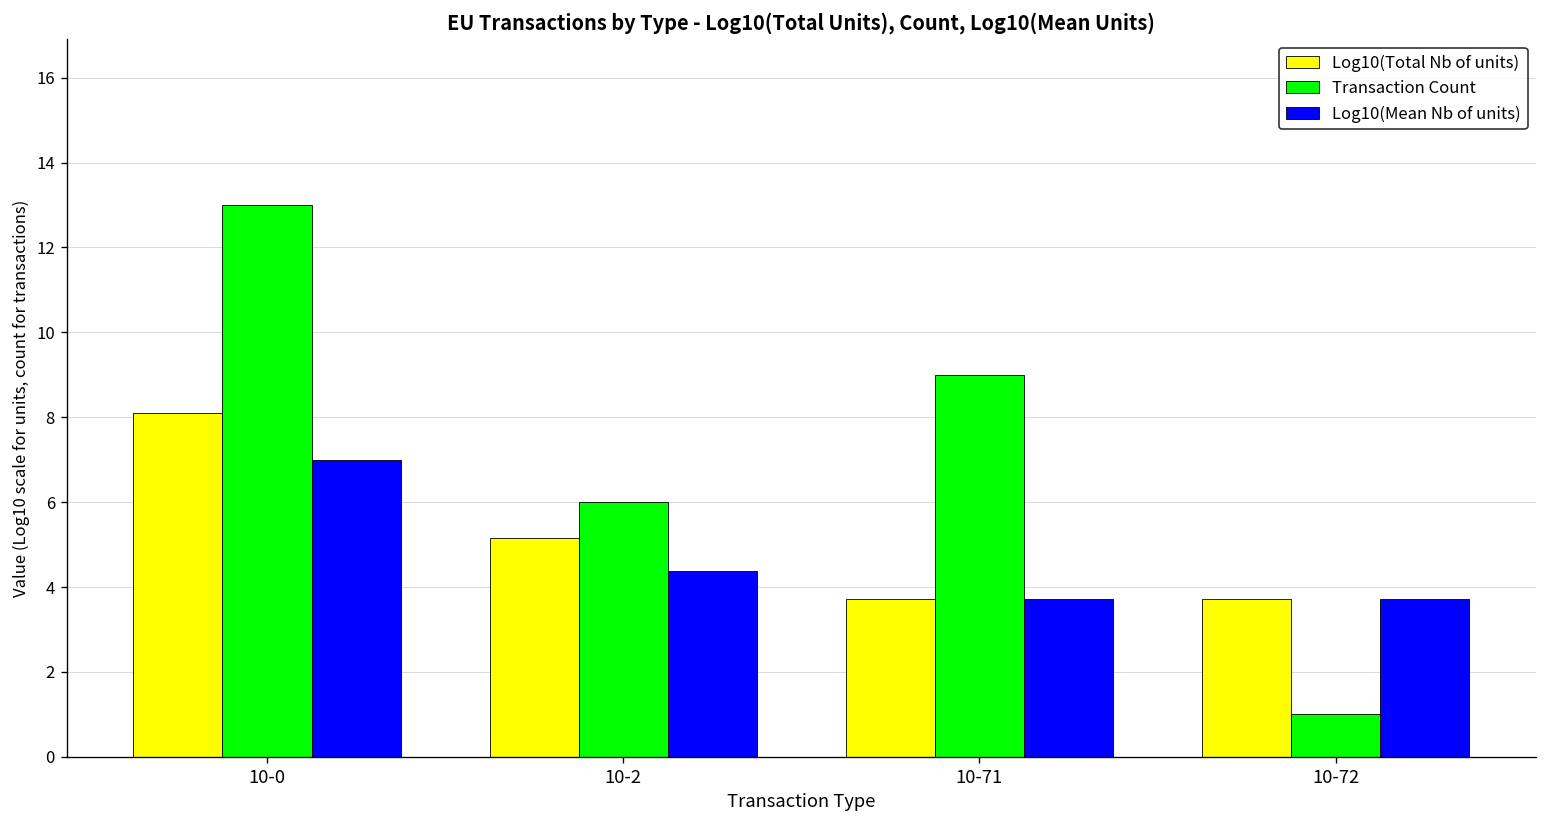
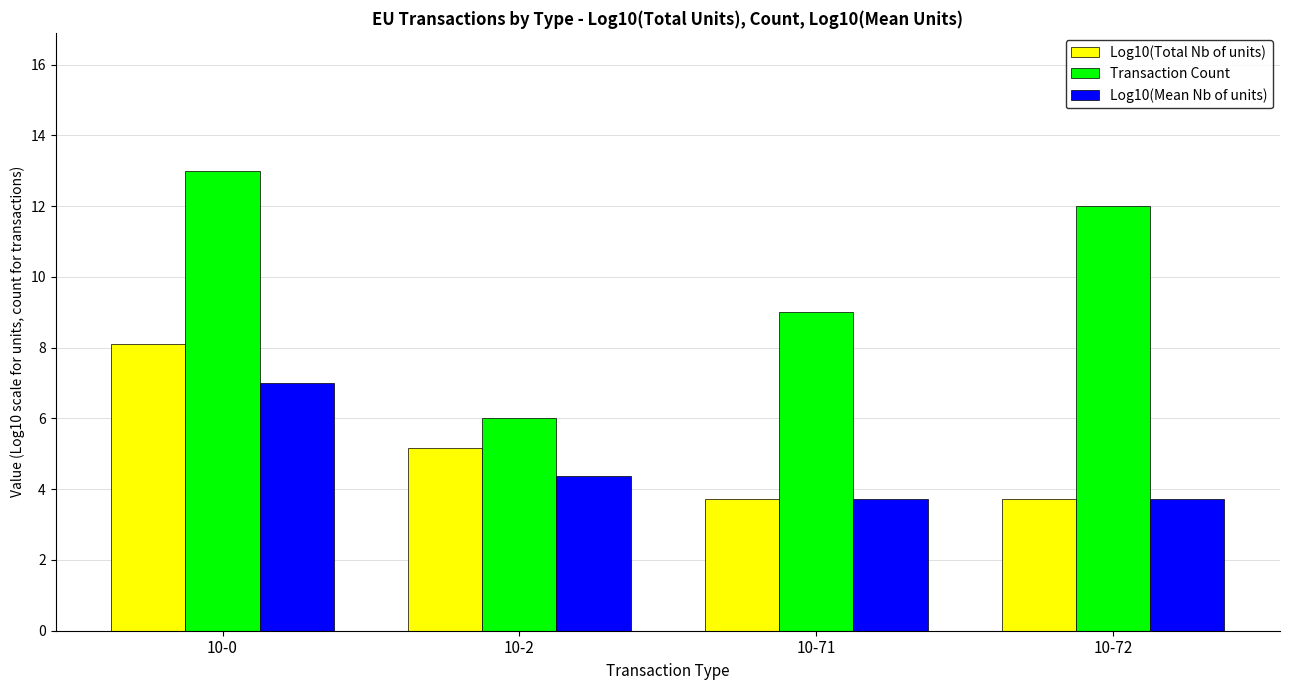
  {
    "Log10(Total Nb of units)": {
      "10-0": 8.1,
      "10-2": 5.2,
      "10-71": 3.7,
      "10-72": 3.7
    },
    "Transaction Count": {
      "10-0": 13,
      "10-2": 6,
      "10-71": 9,
-     "10-72": 1
+     "10-72": 12
    },
    "Log10(Mean Nb of units)": {
      "10-0": 7,
      "10-2": 4.4,
      "10-71": 3.7,
      "10-72": 3.7
    }
  }
